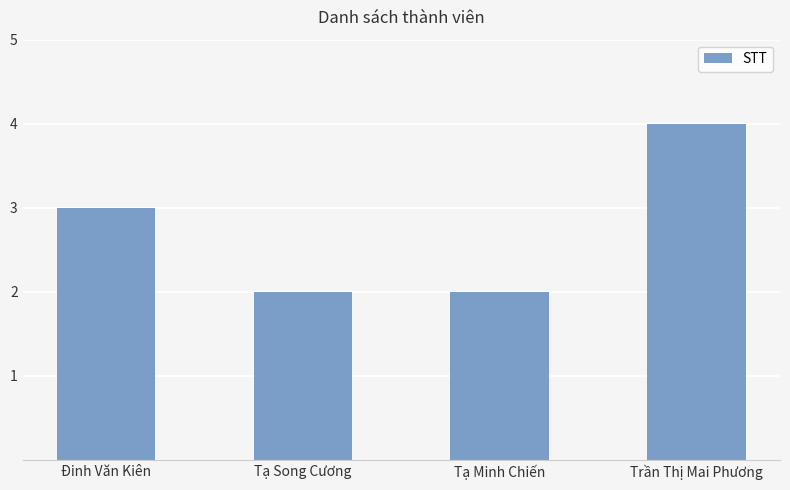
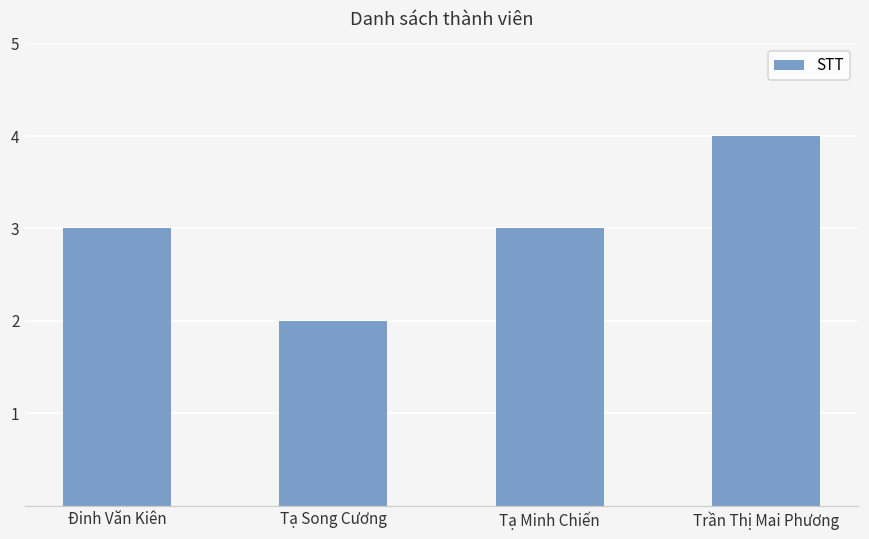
  {
    "Đinh Văn Kiên": 3,
    "Tạ Song Cương": 2,
-   "Tạ Minh Chiến": 2,
+   "Tạ Minh Chiến": 3,
    "Trần Thị Mai Phương": 4
  }
